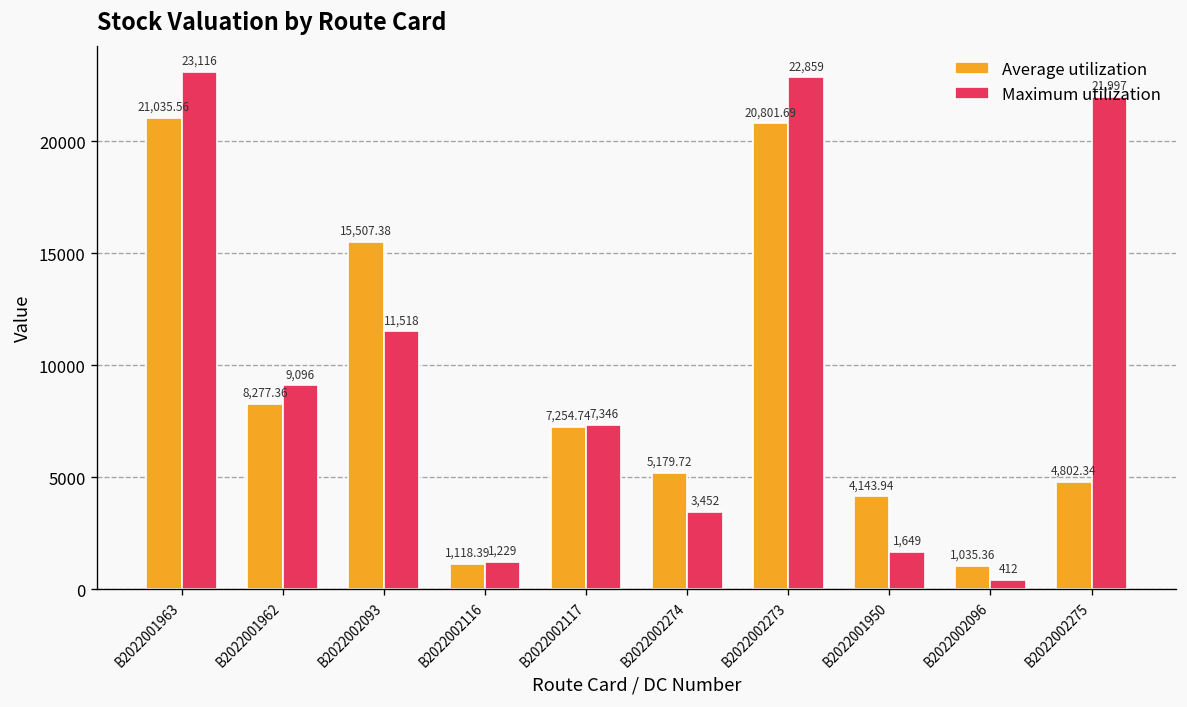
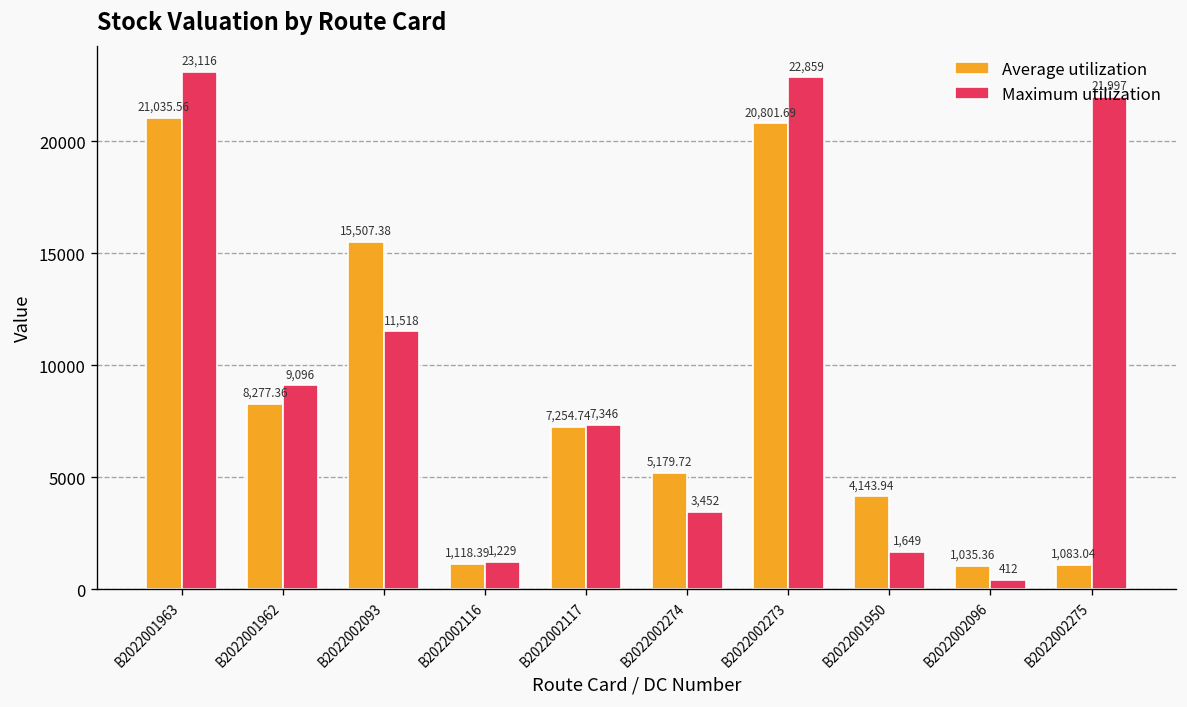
  {
    "Average utilization": {
      "B2022001963": "21,035.56",
      "B2022001962": "8,277.36",
      "B2022002093": "15,507.38",
      "B2022002116": "1,118.39",
      "B2022002117": "7,254.74",
      "B2022002274": "5,179.72",
      "B2022002273": "20,801.69",
      "B2022001950": "4,143.94",
      "B2022002096": "1,035.36",
-     "B2022002275": "4,802.34"
+     "B2022002275": "1,083.04"
    },
    "Maximum utilization": {
      "B2022001963": "23,116",
      "B2022001962": "9,096",
      "B2022002093": "11,518",
      "B2022002116": "1,229",
      "B2022002117": "7,346",
      "B2022002274": "3,452",
      "B2022002273": "22,859",
      "B2022001950": "1,649",
      "B2022002096": "412",
      "B2022002275": "21,997"
    }
  }
